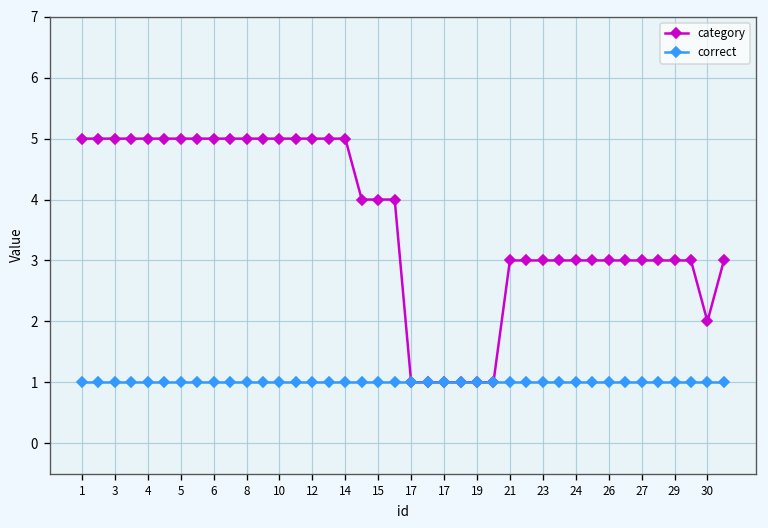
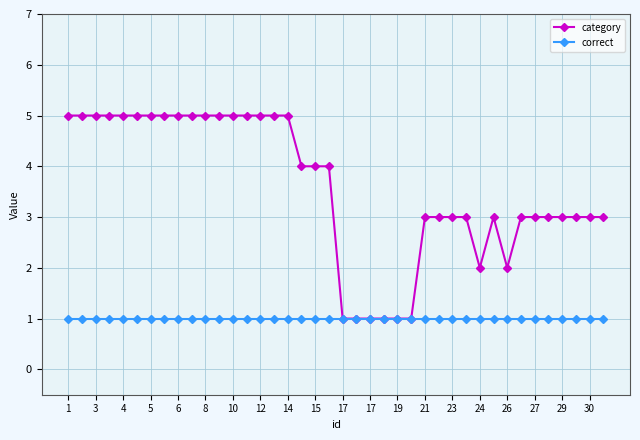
  {
    "category": {
      "4": 5,
      "6": 5,
      "8": 5,
      "10": 5,
      "12": 5,
      "14": 5,
-     "24": 3,
-     "26": 3,
-     "30": 2
+     "24": 2,
+     "26": 2,
+     "30": 3
    },
    "correct": {
      "4": 1,
      "6": 1,
      "8": 1,
      "10": 1,
      "12": 1,
      "14": 1,
      "24": 1,
      "26": 1,
      "30": 1
    }
  }
